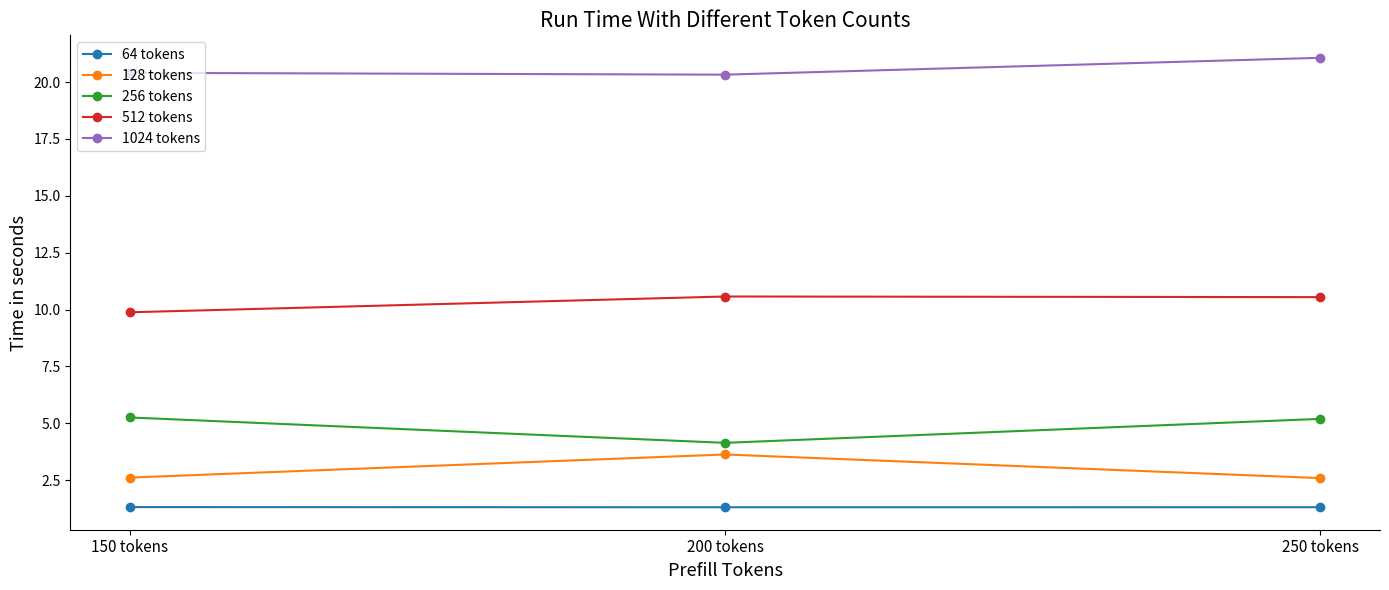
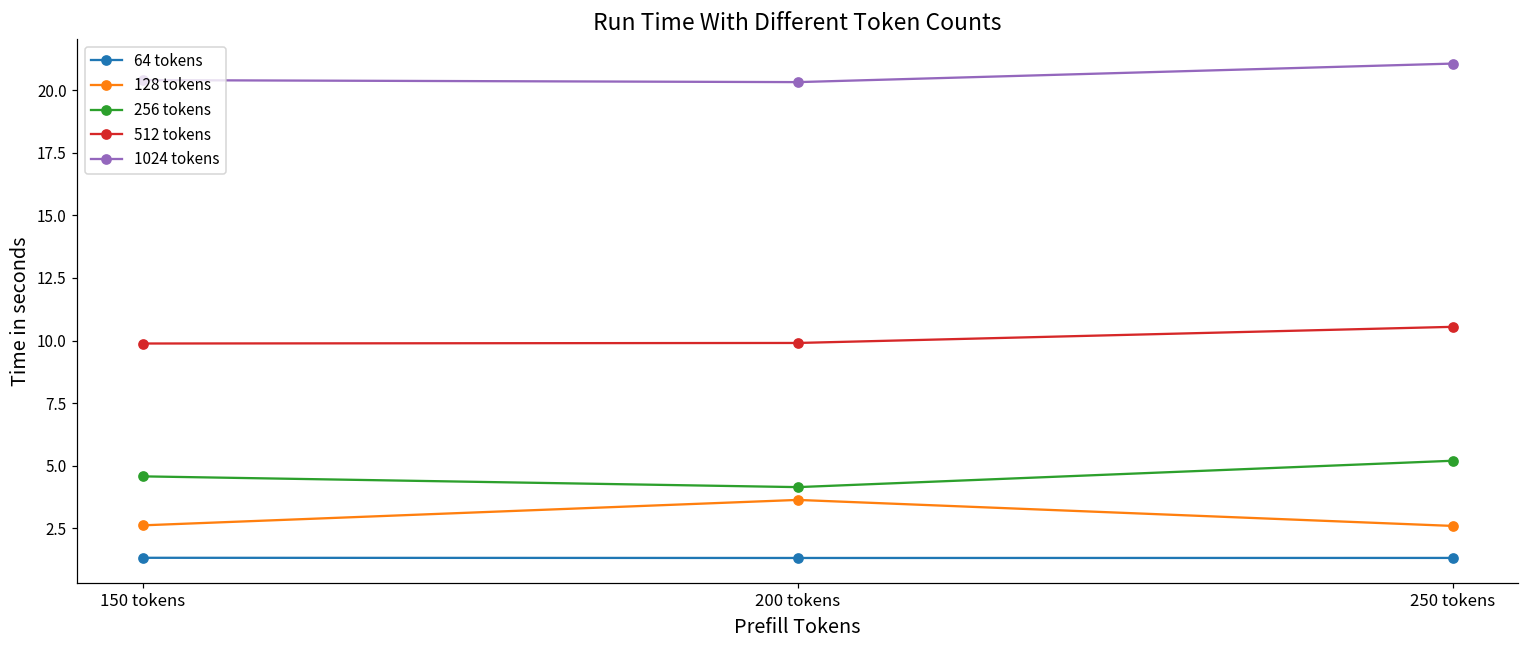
  {
    "64 tokens": {
      "150 tokens": 1.3,
      "200 tokens": 1.3,
      "250 tokens": 1.3
    },
    "128 tokens": {
      "150 tokens": 2.6,
      "200 tokens": 3.6,
      "250 tokens": 2.6
    },
    "256 tokens": {
-     "150 tokens": 5.3,
+     "150 tokens": 4.6,
      "200 tokens": 4.1,
      "250 tokens": 5.2
    },
    "512 tokens": {
      "150 tokens": 9.9,
-     "200 tokens": 10.6,
+     "200 tokens": 9.9,
      "250 tokens": 10.5
    },
    "1024 tokens": {
      "200 tokens": 20.3,
      "250 tokens": 21.1
    }
  }
